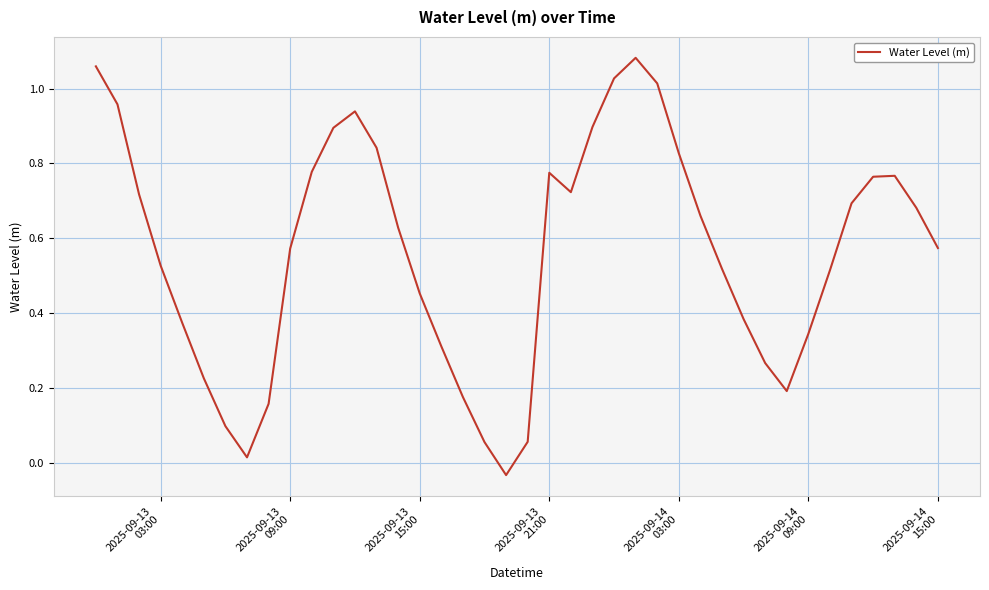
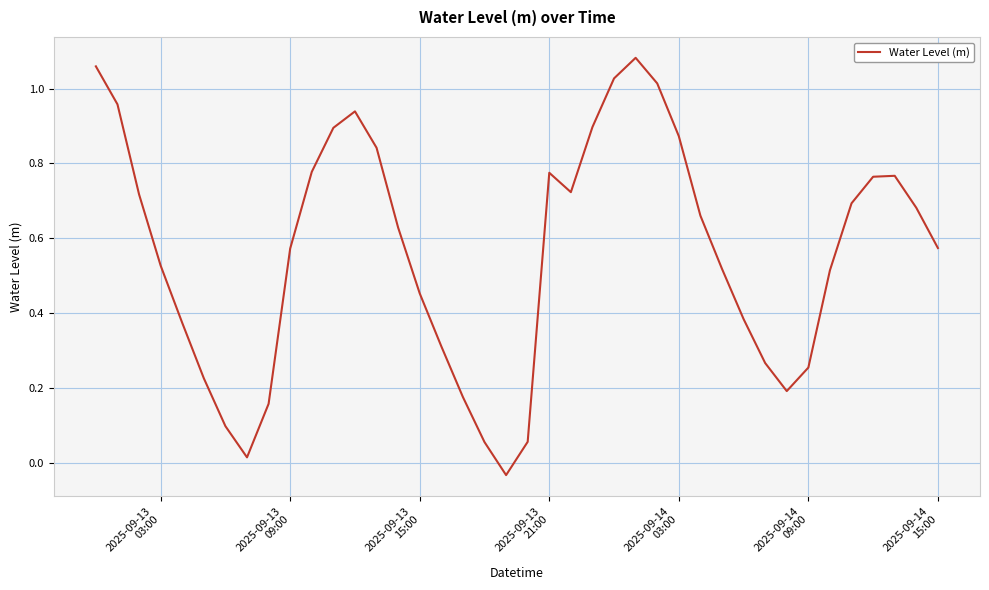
  {
    "2025-09-13 03:00": 0.53,
    "2025-09-13 09:00": 0.57,
    "2025-09-13 15:00": 0.45,
    "2025-09-13 21:00": 0.78,
-   "2025-09-14 03:00": 0.83,
-   "2025-09-14 09:00": 0.34,
+   "2025-09-14 03:00": 0.87,
+   "2025-09-14 09:00": 0.25,
    "2025-09-14 15:00": 0.57
  }
